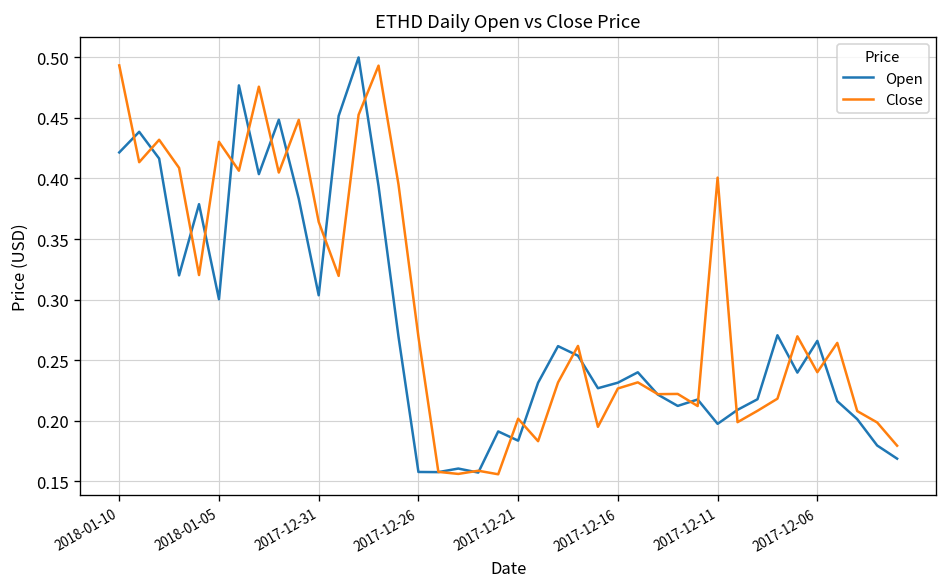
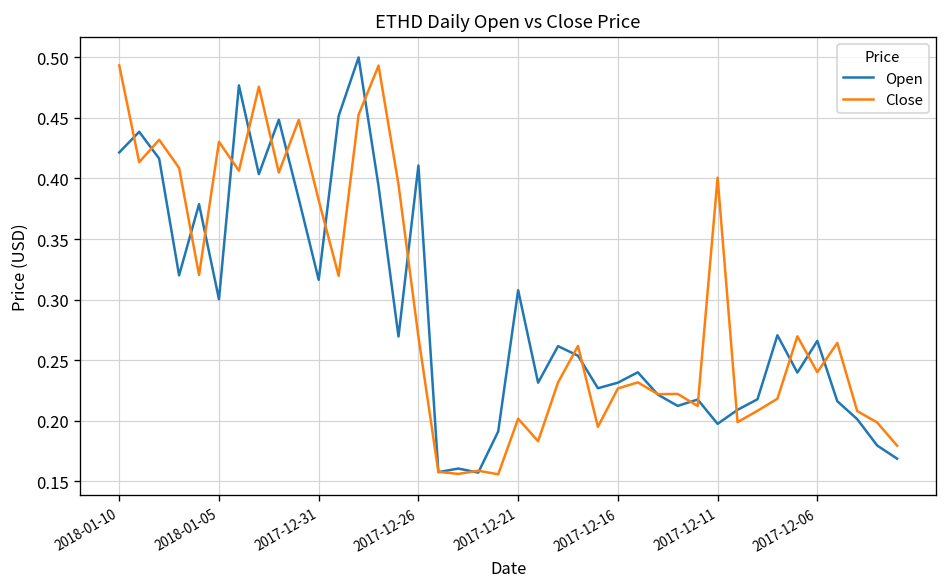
  {
    "Open": {
      "2018-01-10": 0.422,
      "2018-01-05": 0.300,
-     "2017-12-31": 0.304,
-     "2017-12-26": 0.158,
-     "2017-12-21": 0.183,
+     "2017-12-31": 0.316,
+     "2017-12-26": 0.411,
+     "2017-12-21": 0.308,
      "2017-12-16": 0.231,
      "2017-12-11": 0.197,
      "2017-12-06": 0.266
    },
    "Close": {
      "2018-01-10": 0.493,
      "2018-01-05": 0.430,
-     "2017-12-31": 0.364,
+     "2017-12-31": 0.382,
      "2017-12-26": 0.269,
      "2017-12-21": 0.202,
      "2017-12-16": 0.227,
      "2017-12-11": 0.401,
      "2017-12-06": 0.240
    }
  }
